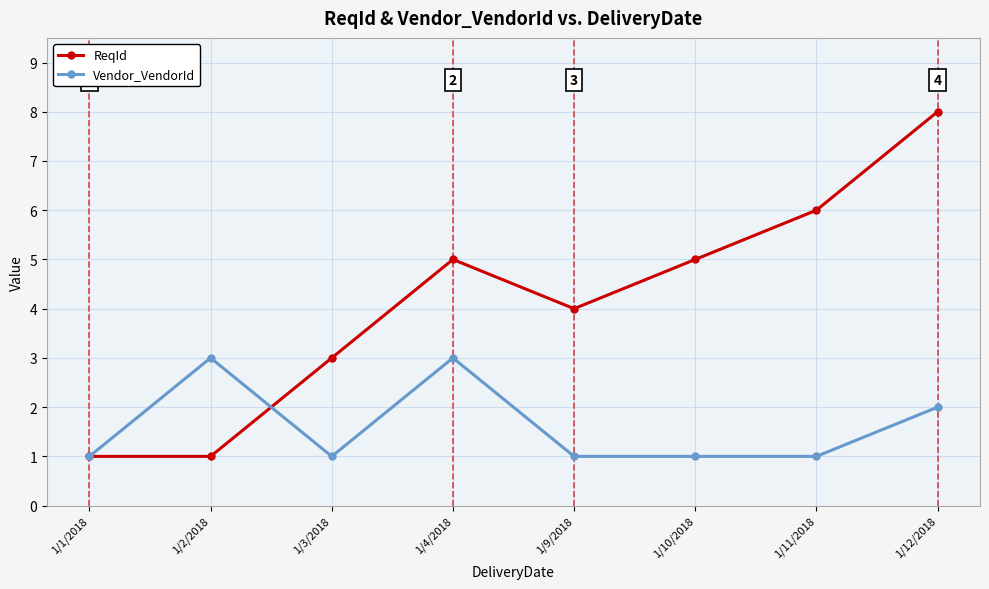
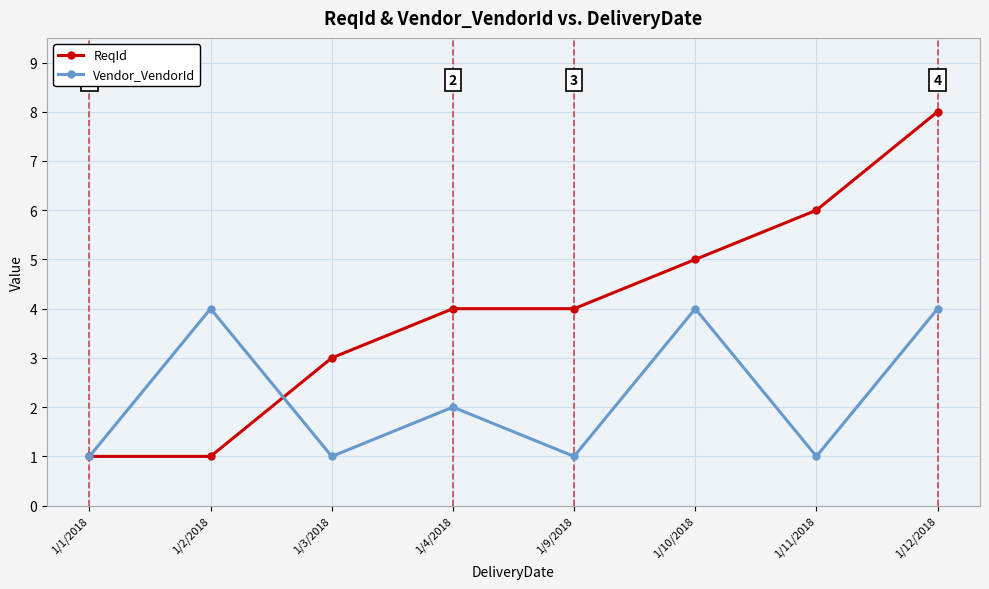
  {
    "ReqId": {
      "1/2/2018": 1,
      "1/3/2018": 3,
-     "1/4/2018": 5,
+     "1/4/2018": 4,
      "1/9/2018": 4,
      "1/10/2018": 5,
      "1/11/2018": 6
    },
    "Vendor_VendorId": {
-     "1/2/2018": 3,
+     "1/2/2018": 4,
      "1/3/2018": 1,
-     "1/4/2018": 3,
+     "1/4/2018": 2,
      "1/9/2018": 1,
-     "1/10/2018": 1,
+     "1/10/2018": 4,
      "1/11/2018": 1,
-     "1/12/2018": 2
+     "1/12/2018": 4
    }
  }
